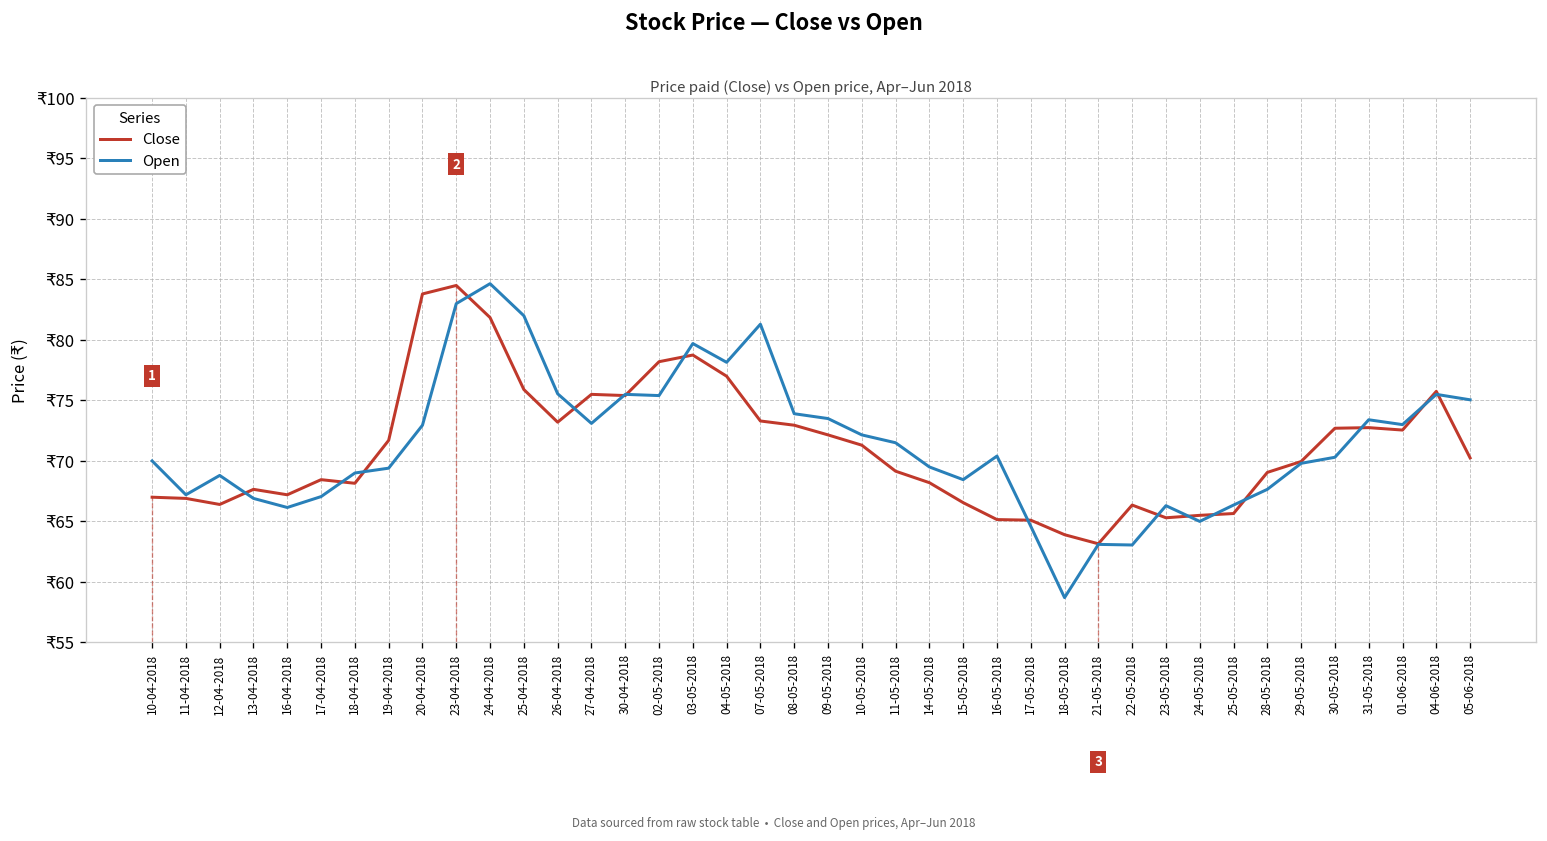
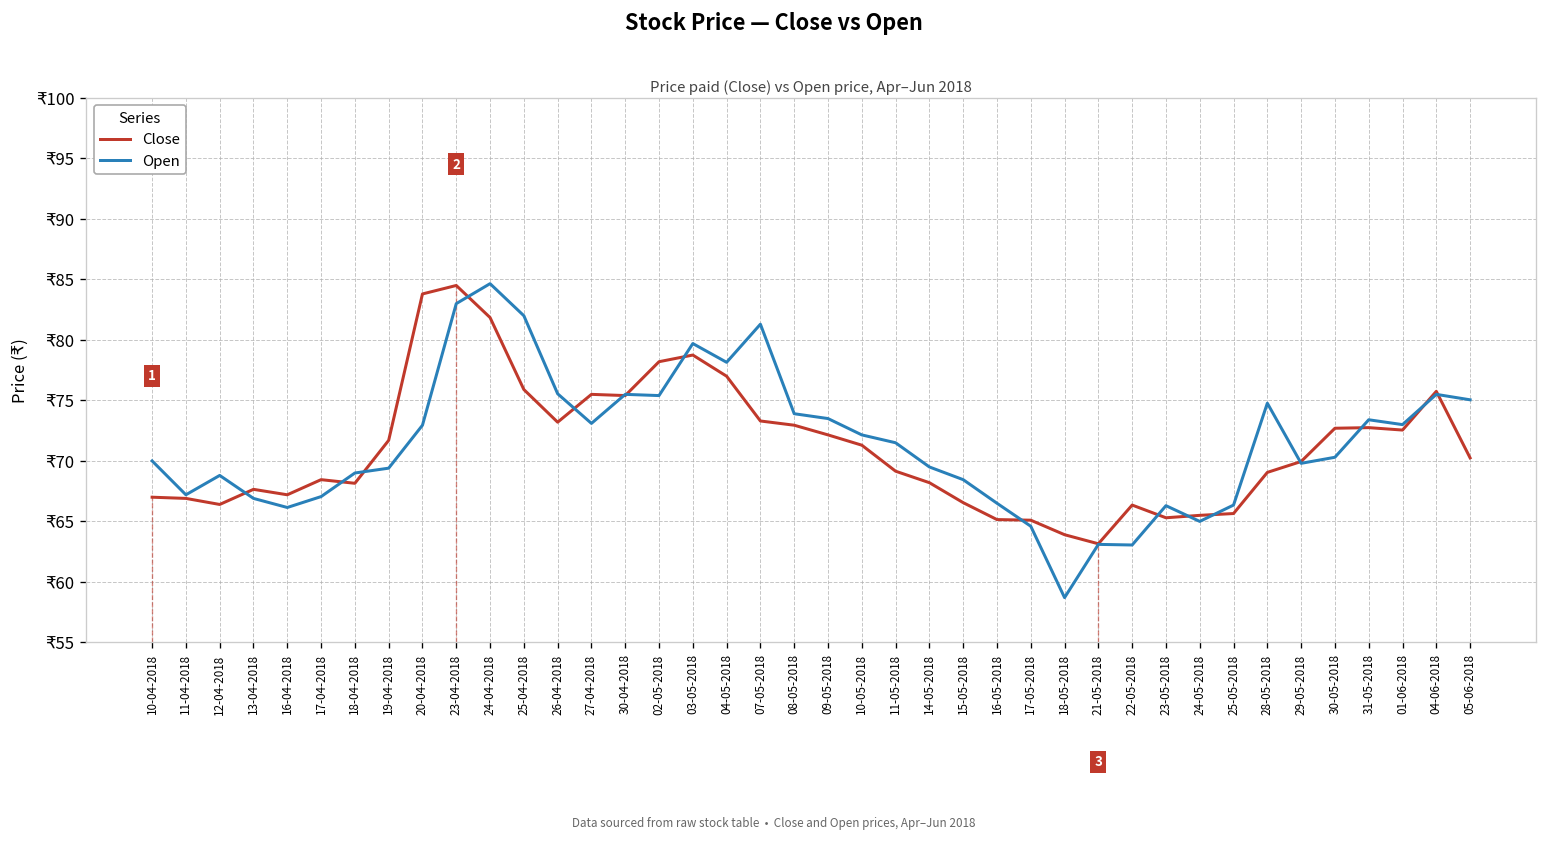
  {
    "Open": {
      "10-04-2018": "₹70.0",
      "11-04-2018": "₹67.2",
      "12-04-2018": "₹68.8",
      "13-04-2018": "₹66.9",
      "16-04-2018": "₹66.2",
      "17-04-2018": "₹67.1",
      "18-04-2018": "₹69.0",
      "19-04-2018": "₹69.4",
      "20-04-2018": "₹73.0",
      "23-04-2018": "₹83.0",
      "24-04-2018": "₹84.7",
      "25-04-2018": "₹82.0",
      "26-04-2018": "₹75.6",
      "27-04-2018": "₹73.1",
      "02-05-2018": "₹75.4",
      "03-05-2018": "₹79.7",
      "04-05-2018": "₹78.2",
      "07-05-2018": "₹81.3",
      "08-05-2018": "₹73.9",
      "09-05-2018": "₹73.5",
      "10-05-2018": "₹72.2",
      "11-05-2018": "₹71.5",
      "14-05-2018": "₹69.5",
      "15-05-2018": "₹68.5",
-     "16-05-2018": "₹70.4",
+     "16-05-2018": "₹66.5",
      "17-05-2018": "₹64.6",
      "18-05-2018": "₹58.7",
      "22-05-2018": "₹63.1",
      "23-05-2018": "₹66.3",
      "24-05-2018": "₹65.0",
      "25-05-2018": "₹66.4",
-     "28-05-2018": "₹67.7",
+     "28-05-2018": "₹74.8",
      "30-05-2018": "₹70.3",
      "31-05-2018": "₹73.4",
      "01-06-2018": "₹73.0",
      "05-06-2018": "₹75.1"
    }
  }
